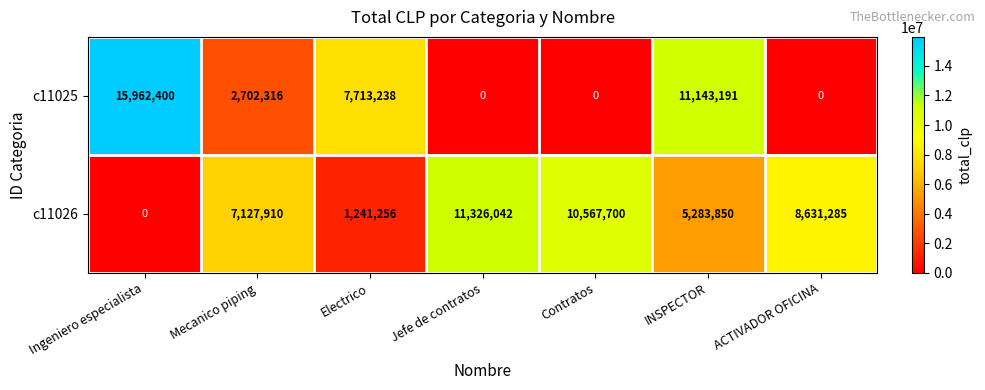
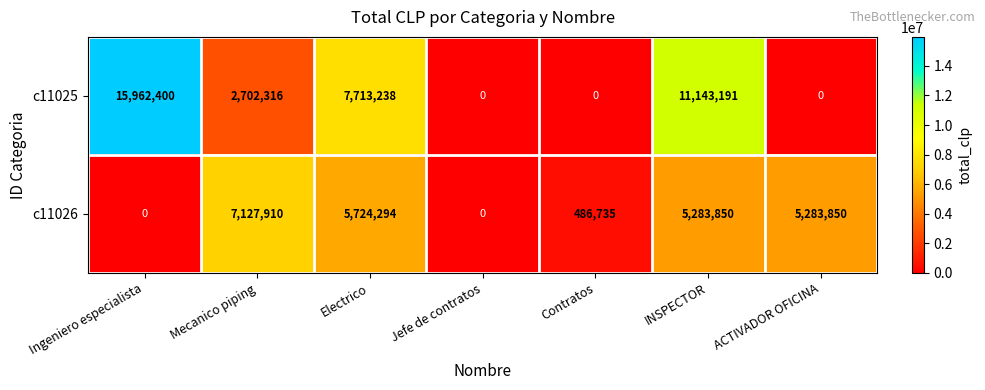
  {
    "c11025": {
      "Ingeniero especialista": "15,962,400",
      "Mecanico piping": "2,702,316",
      "Electrico": "7,713,238",
      "Jefe de contratos": "0",
      "Contratos": "0",
      "INSPECTOR": "11,143,191",
      "ACTIVADOR OFICINA": "0"
    },
    "c11026": {
      "Ingeniero especialista": "0",
      "Mecanico piping": "7,127,910",
-     "Electrico": "1,241,256",
-     "Jefe de contratos": "11,326,042",
-     "Contratos": "10,567,700",
+     "Electrico": "5,724,294",
+     "Jefe de contratos": "0",
+     "Contratos": "486,735",
      "INSPECTOR": "5,283,850",
-     "ACTIVADOR OFICINA": "8,631,285"
+     "ACTIVADOR OFICINA": "5,283,850"
    }
  }
